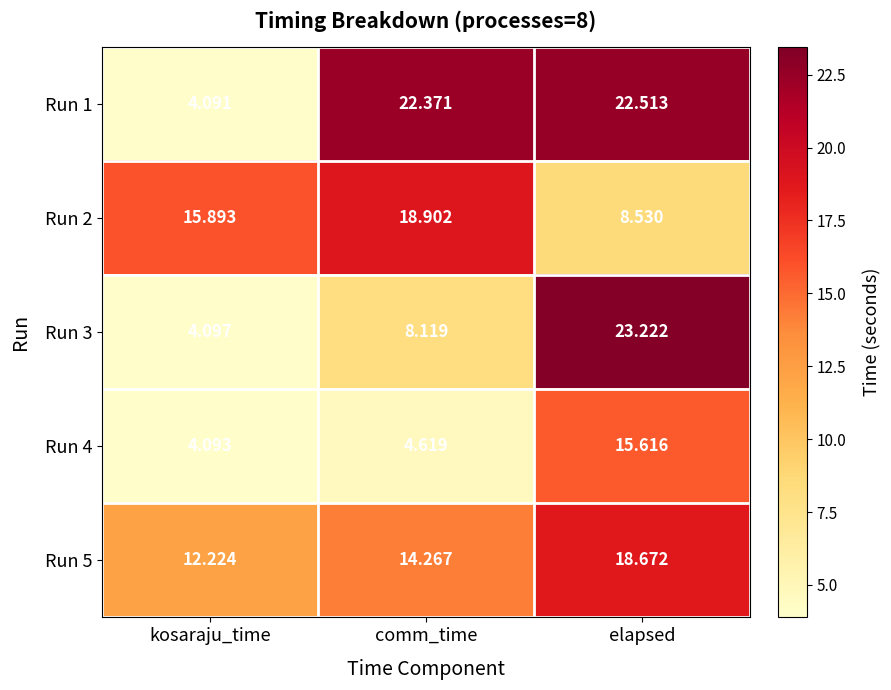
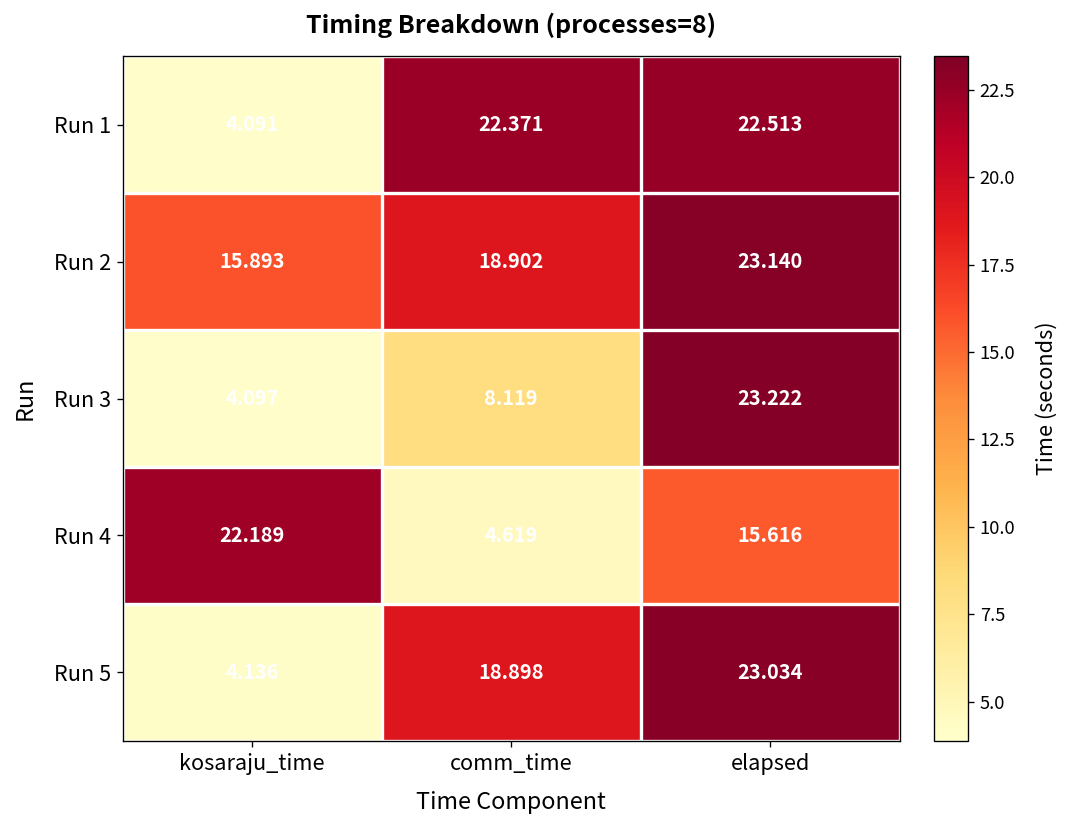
  {
    "Run 1": {
      "kosaraju_time": 4.091,
      "comm_time": 22.371,
      "elapsed": 22.513
    },
    "Run 2": {
      "kosaraju_time": 15.893,
      "comm_time": 18.902,
-     "elapsed": 8.530
+     "elapsed": 23.140
    },
    "Run 3": {
      "kosaraju_time": 4.097,
      "comm_time": 8.119,
      "elapsed": 23.222
    },
    "Run 4": {
-     "kosaraju_time": 4.093,
+     "kosaraju_time": 22.189,
      "comm_time": 4.619,
      "elapsed": 15.616
    },
    "Run 5": {
-     "kosaraju_time": 12.224,
-     "comm_time": 14.267,
-     "elapsed": 18.672
+     "kosaraju_time": 4.136,
+     "comm_time": 18.898,
+     "elapsed": 23.034
    }
  }
